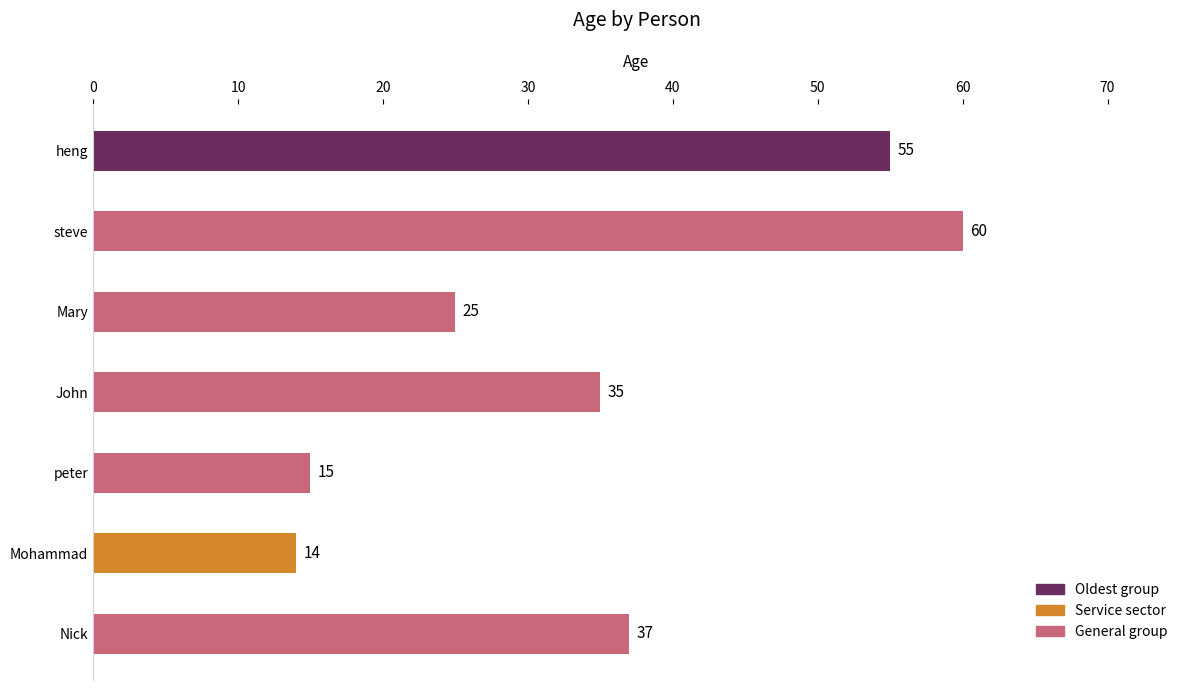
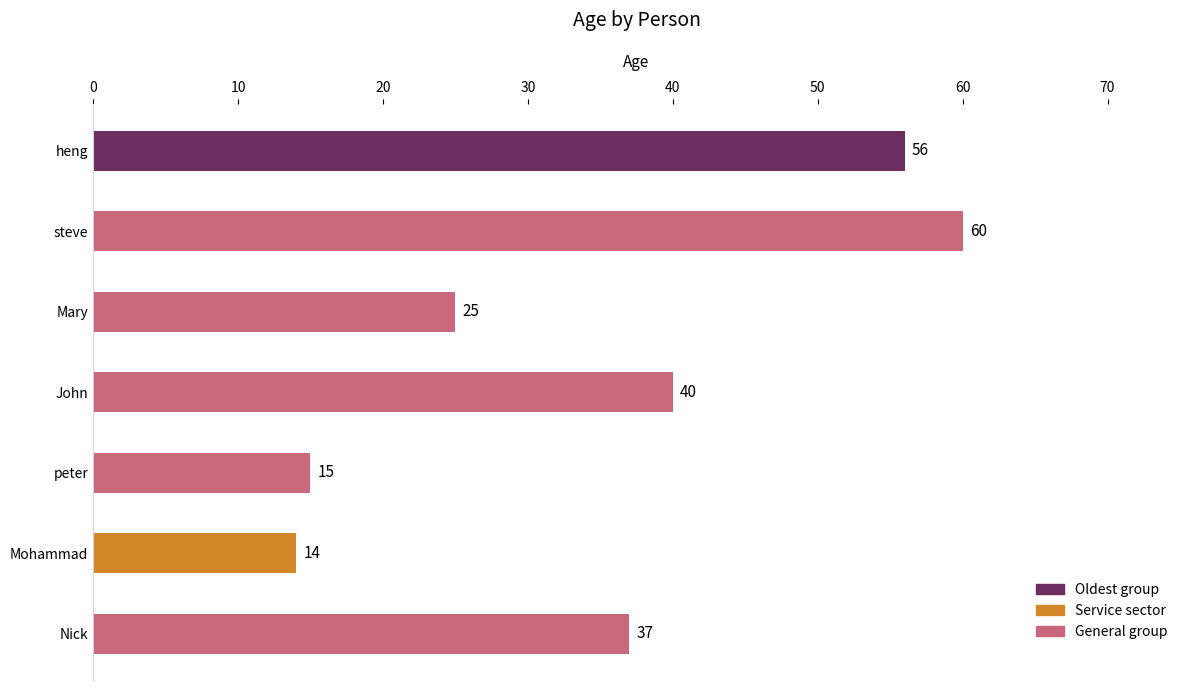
  {
-   "heng": 55,
+   "heng": 56,
    "steve": 60,
    "Mary": 25,
-   "John": 35,
+   "John": 40,
    "peter": 15,
    "Mohammad": 14,
    "Nick": 37
  }
